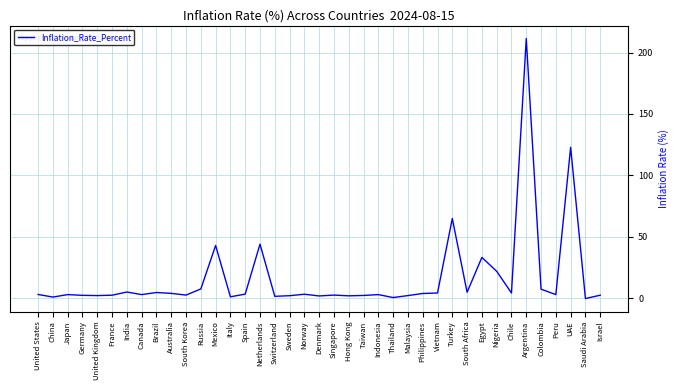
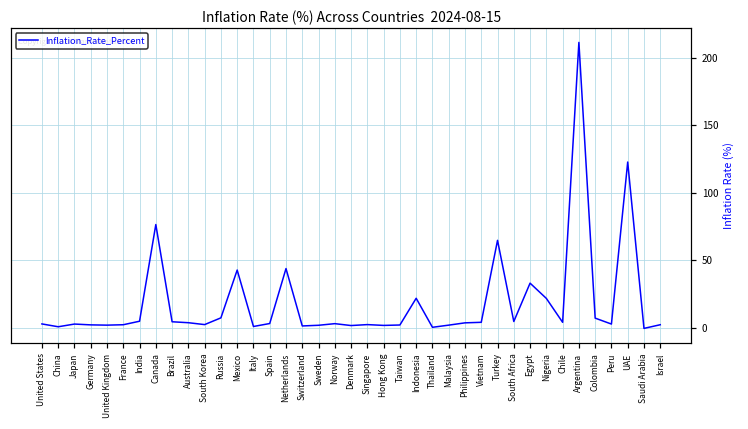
  {
    "United States": 3,
    "China": 1,
    "Japan": 3,
    "Germany": 2,
    "United Kingdom": 2,
    "France": 2,
    "India": 5,
-   "Canada": 3,
+   "Canada": 77,
    "Brazil": 5,
    "Australia": 4,
    "South Korea": 2,
    "Russia": 7,
    "Mexico": 43,
    "Italy": 1,
    "Spain": 3,
    "Netherlands": 44,
    "Switzerland": 1,
    "Sweden": 2,
    "Norway": 3,
    "Denmark": 2,
    "Singapore": 2,
    "Hong Kong": 2,
    "Taiwan": 2,
-   "Indonesia": 3,
+   "Indonesia": 22,
    "Thailand": 0,
    "Malaysia": 2,
    "Philippines": 4,
    "Vietnam": 4,
    "Turkey": 65,
    "South Africa": 5,
    "Egypt": 33,
    "Nigeria": 22,
    "Chile": 4,
    "Argentina": 211,
    "Colombia": 7,
    "Peru": 3,
    "UAE": 123,
    "Saudi Arabia": 0,
    "Israel": 2
  }
